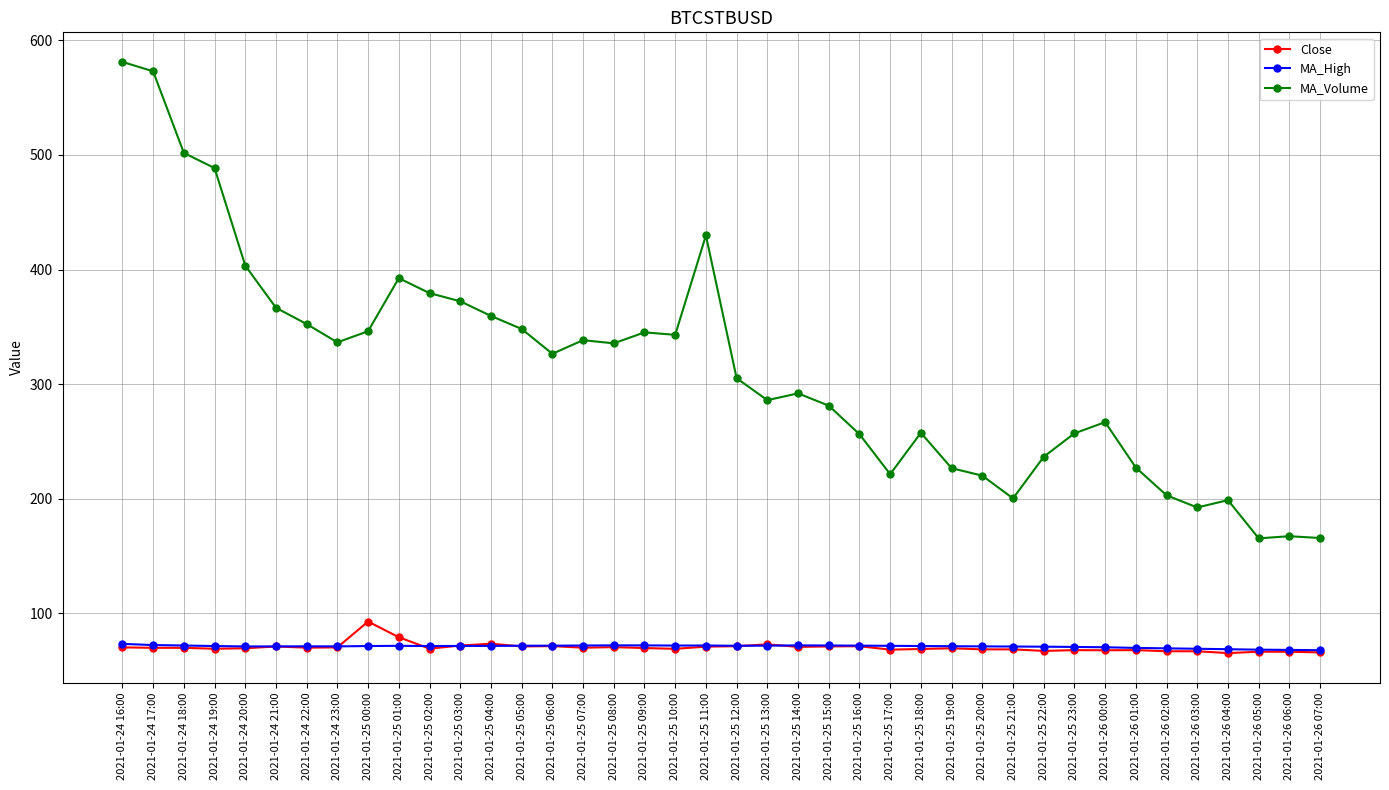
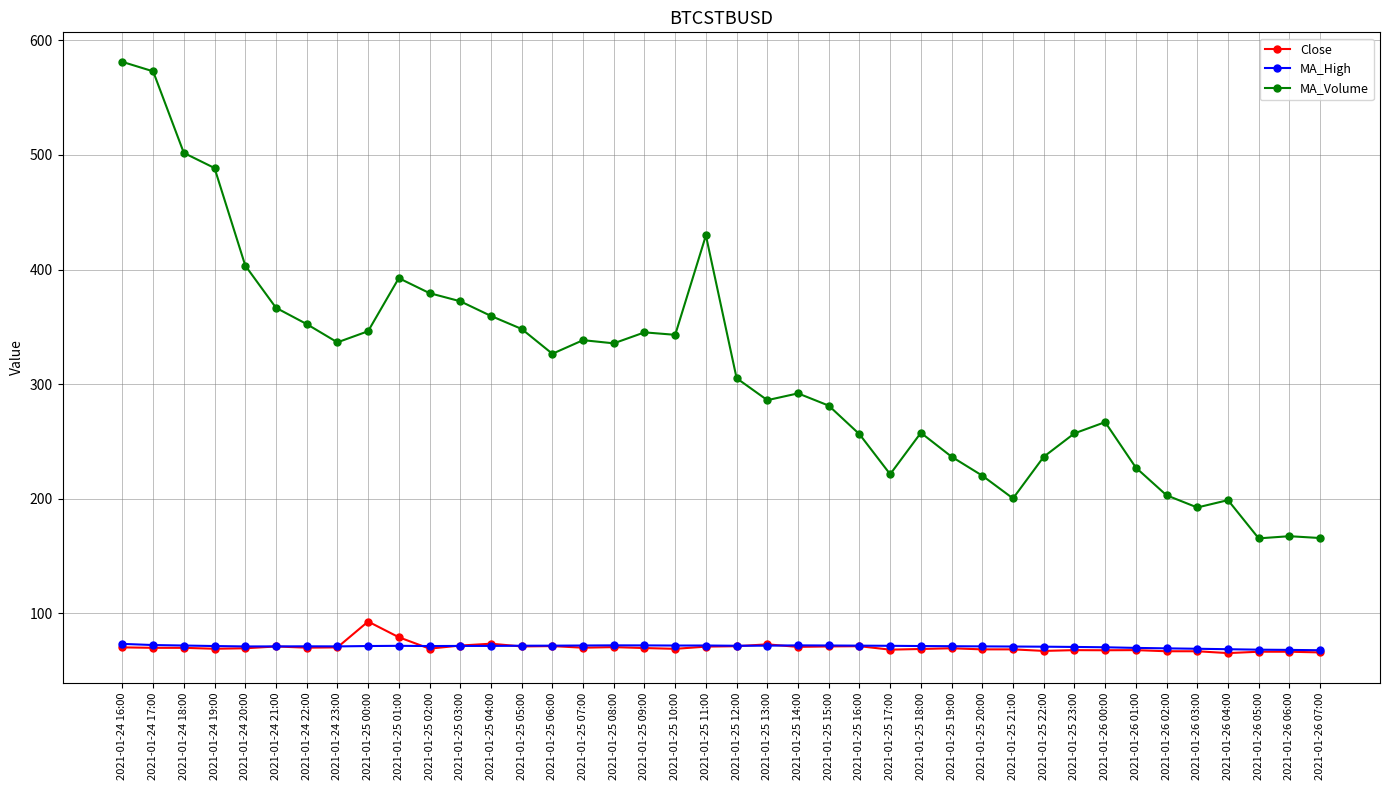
  {
    "Close": {
      "2021-01-24 16:00": 70,
      "2021-01-24 17:00": 70,
      "2021-01-24 19:00": 69,
      "2021-01-25 00:00": 93,
      "2021-01-25 01:00": 79,
      "2021-01-25 02:00": 69,
      "2021-01-25 09:00": 70,
      "2021-01-25 10:00": 69,
      "2021-01-25 17:00": 68,
      "2021-01-25 18:00": 69,
      "2021-01-25 20:00": 69,
      "2021-01-25 21:00": 69,
      "2021-01-25 22:00": 67,
      "2021-01-25 23:00": 68,
      "2021-01-26 00:00": 68,
      "2021-01-26 02:00": 67,
      "2021-01-26 04:00": 65
    },
    "MA_High": {
      "2021-01-24 16:00": 73,
      "2021-01-24 17:00": 72,
      "2021-01-24 19:00": 72,
      "2021-01-25 00:00": 72,
      "2021-01-25 01:00": 72,
      "2021-01-25 02:00": 72,
      "2021-01-25 09:00": 72,
      "2021-01-25 10:00": 72,
      "2021-01-25 17:00": 72,
      "2021-01-25 18:00": 72,
      "2021-01-25 20:00": 71,
      "2021-01-25 21:00": 71,
      "2021-01-25 22:00": 71,
      "2021-01-25 23:00": 71,
      "2021-01-26 00:00": 70,
      "2021-01-26 02:00": 70,
      "2021-01-26 04:00": 69
    },
    "MA_Volume": {
      "2021-01-24 16:00": 581,
      "2021-01-24 17:00": 573,
      "2021-01-24 18:00": 502,
      "2021-01-24 19:00": 489,
      "2021-01-24 20:00": 403,
      "2021-01-24 21:00": 367,
      "2021-01-24 22:00": 352,
      "2021-01-24 23:00": 336,
      "2021-01-25 00:00": 346,
      "2021-01-25 01:00": 392,
      "2021-01-25 02:00": 379,
      "2021-01-25 03:00": 372,
      "2021-01-25 04:00": 360,
      "2021-01-25 05:00": 348,
      "2021-01-25 06:00": 326,
      "2021-01-25 07:00": 338,
      "2021-01-25 08:00": 336,
      "2021-01-25 09:00": 345,
      "2021-01-25 10:00": 343,
      "2021-01-25 11:00": 430,
      "2021-01-25 12:00": 305,
      "2021-01-25 13:00": 286,
      "2021-01-25 14:00": 292,
      "2021-01-25 15:00": 281,
      "2021-01-25 16:00": 256,
      "2021-01-25 17:00": 221,
      "2021-01-25 18:00": 258,
-     "2021-01-25 19:00": 227,
+     "2021-01-25 19:00": 237,
      "2021-01-25 20:00": 220,
      "2021-01-25 21:00": 200,
      "2021-01-25 22:00": 237,
      "2021-01-25 23:00": 257,
      "2021-01-26 00:00": 267,
      "2021-01-26 01:00": 227,
      "2021-01-26 02:00": 203,
      "2021-01-26 03:00": 192,
      "2021-01-26 04:00": 199,
      "2021-01-26 05:00": 165,
      "2021-01-26 06:00": 167,
      "2021-01-26 07:00": 166
    }
  }
